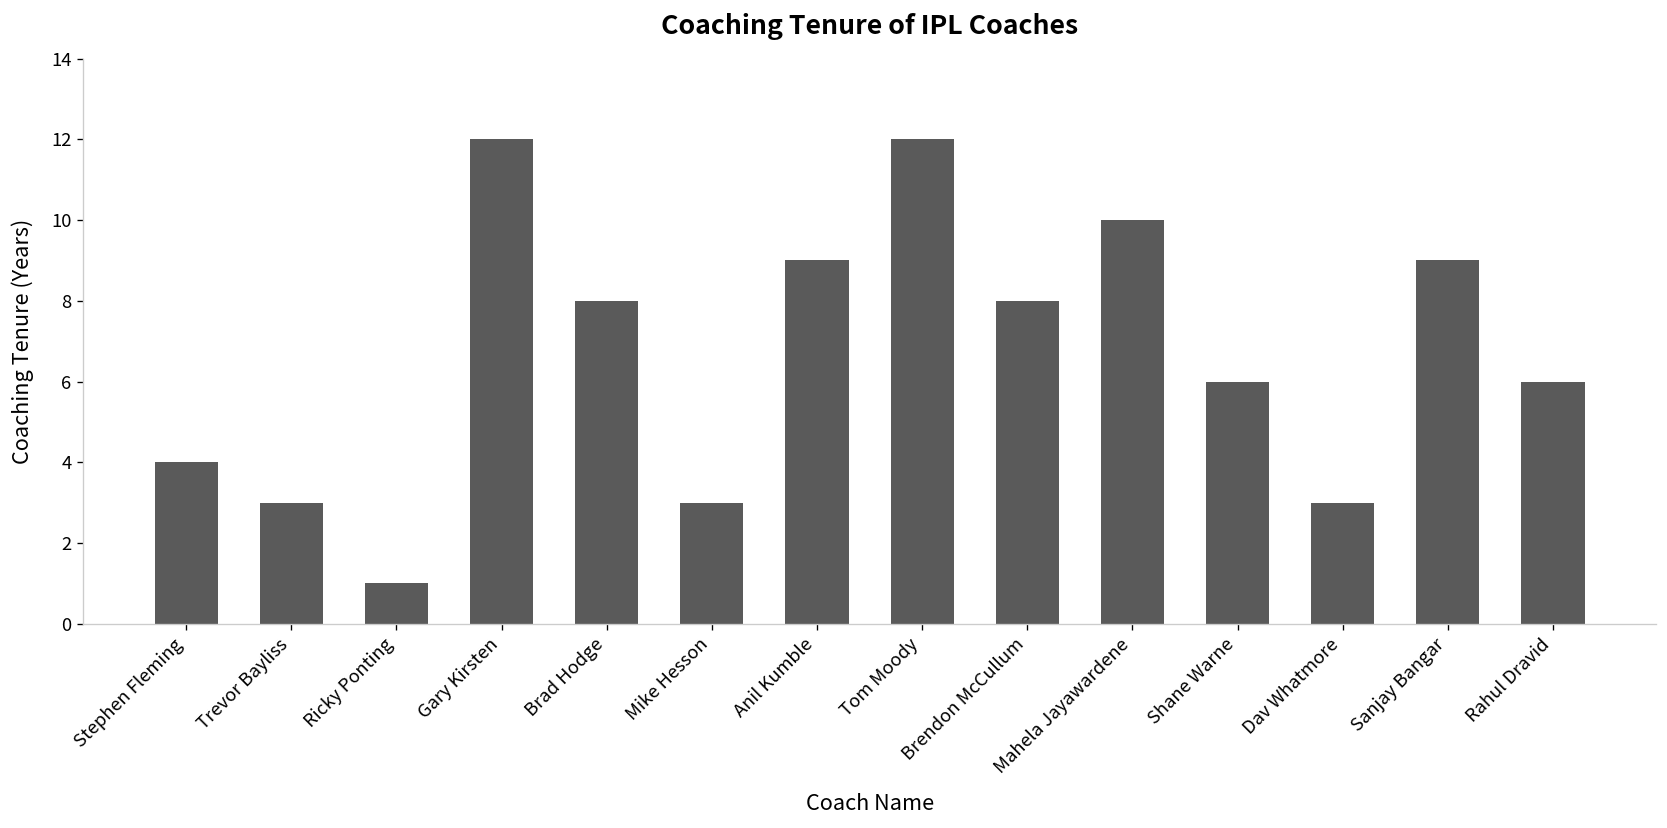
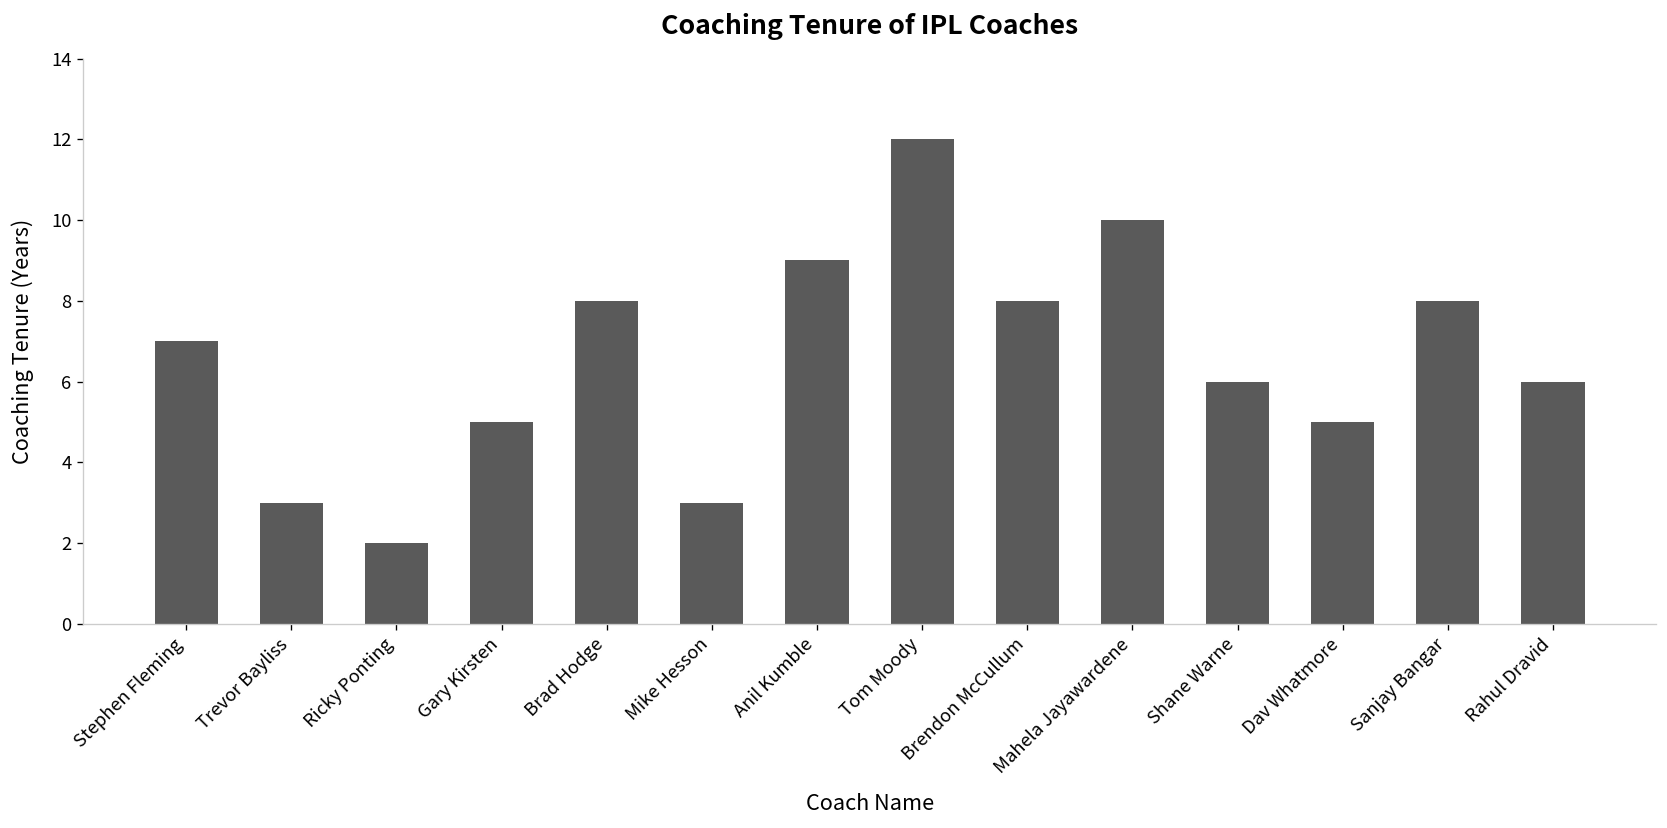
  {
-   "Stephen Fleming": 4,
+   "Stephen Fleming": 7,
    "Trevor Bayliss": 3,
-   "Ricky Ponting": 1,
-   "Gary Kirsten": 12,
+   "Ricky Ponting": 2,
+   "Gary Kirsten": 5,
    "Brad Hodge": 8,
    "Mike Hesson": 3,
    "Anil Kumble": 9,
    "Tom Moody": 12,
    "Brendon McCullum": 8,
    "Mahela Jayawardene": 10,
    "Shane Warne": 6,
-   "Dav Whatmore": 3,
-   "Sanjay Bangar": 9,
+   "Dav Whatmore": 5,
+   "Sanjay Bangar": 8,
    "Rahul Dravid": 6
  }
